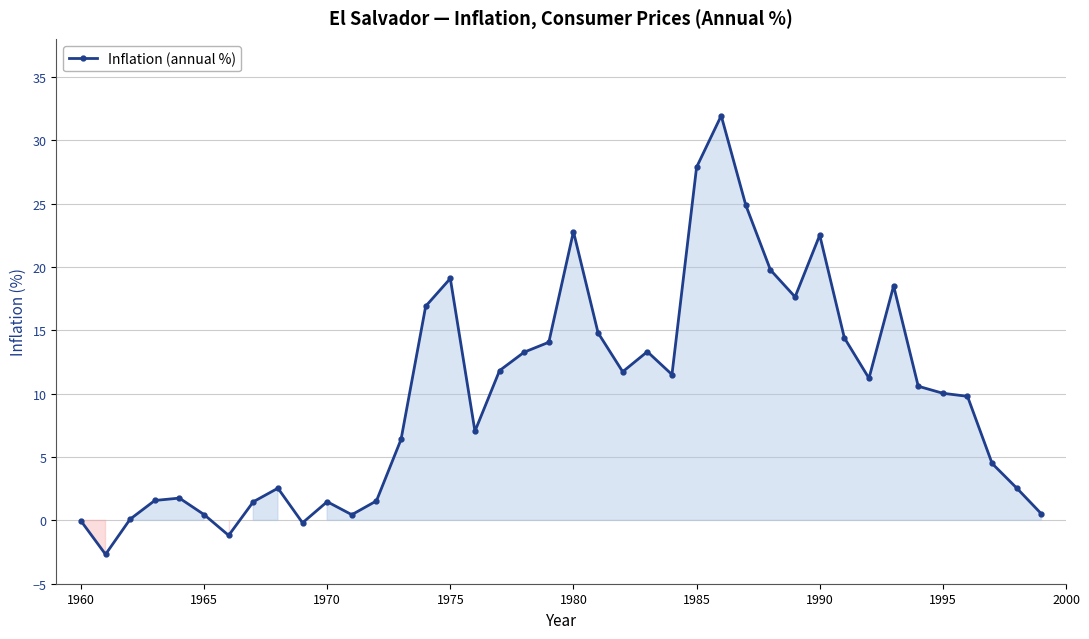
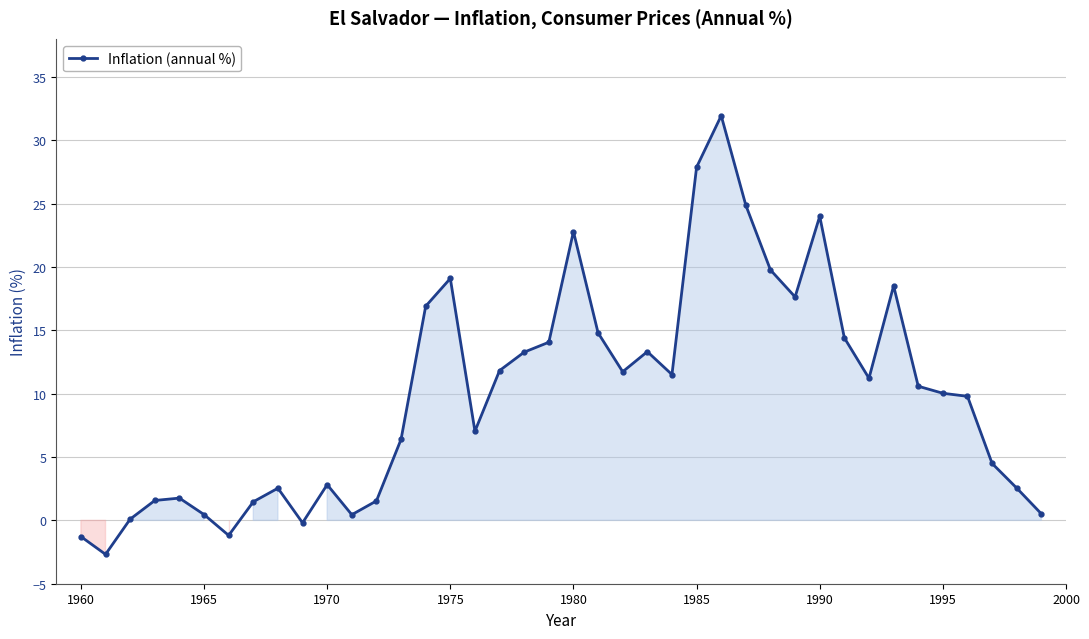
  {
-   "1960": 0.0,
+   "1960": -1.3,
    "1965": 0.5,
-   "1970": 1.5,
+   "1970": 2.8,
    "1975": 19.1,
    "1980": 22.8,
    "1985": 27.9,
-   "1990": 22.5,
+   "1990": 24.0,
    "1995": 10.0
  }
